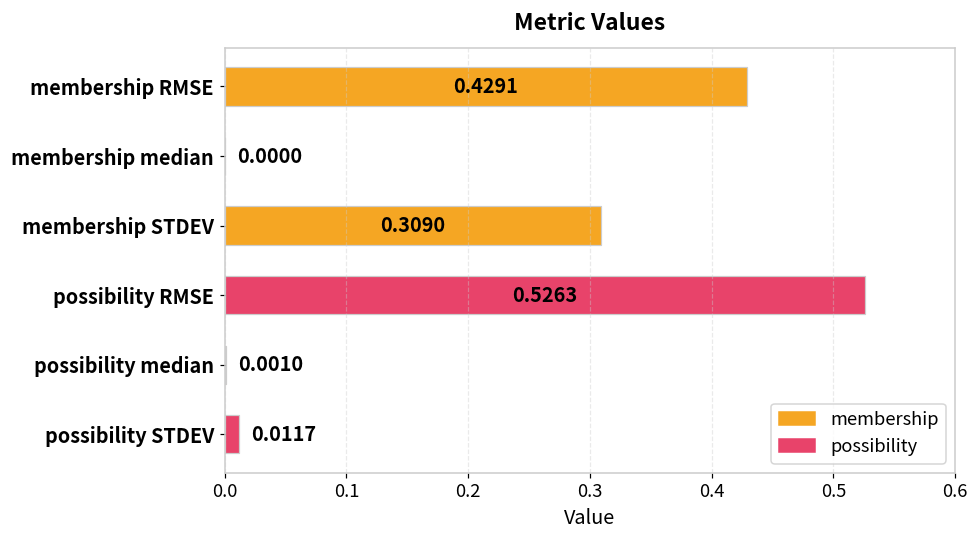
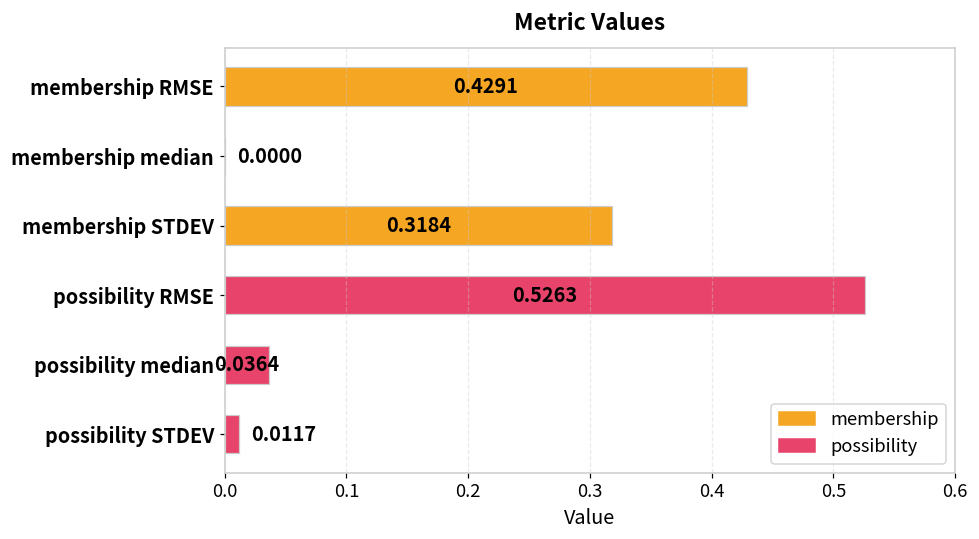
  {
    "membership RMSE": 0.4291,
    "membership median": 0.0000,
-   "membership STDEV": 0.3090,
+   "membership STDEV": 0.3184,
    "possibility RMSE": 0.5263,
-   "possibility median": 0.0010,
+   "possibility median": 0.0364,
    "possibility STDEV": 0.0117
  }
